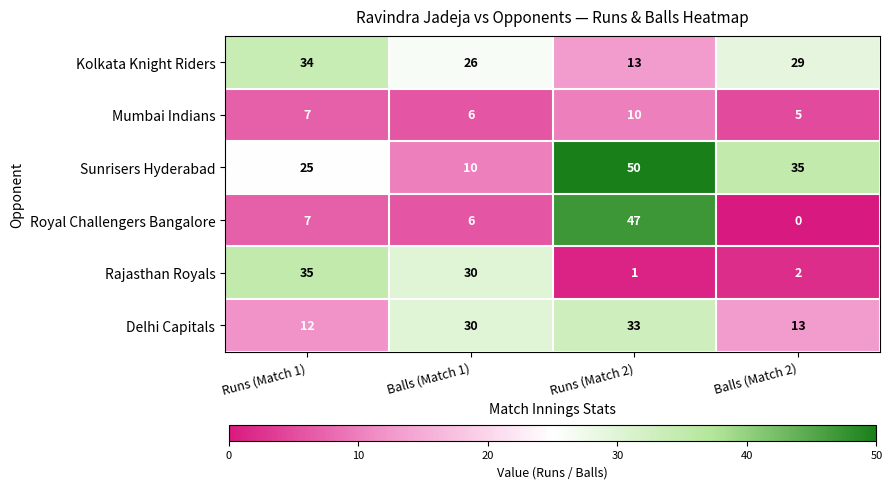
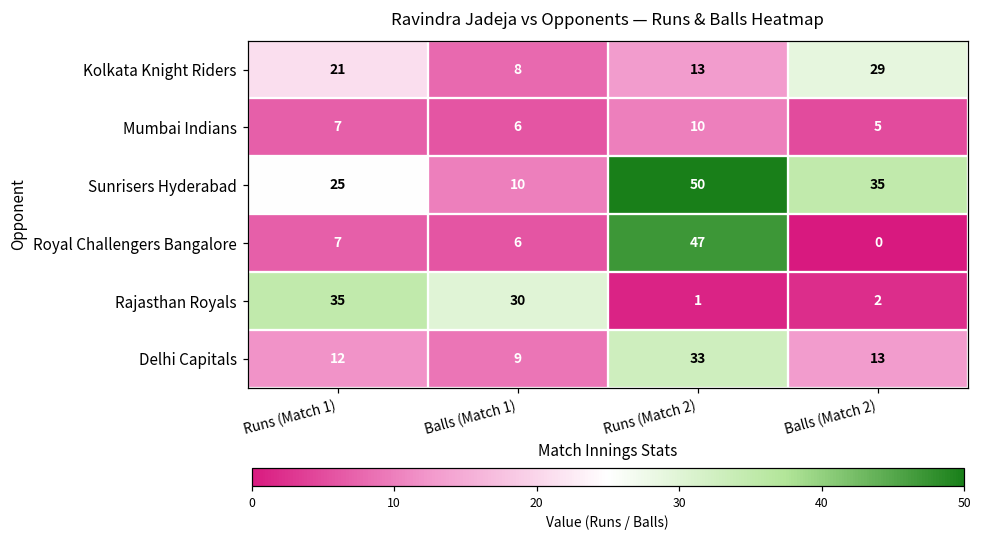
  {
    "Kolkata Knight Riders": {
-     "Runs (Match 1)": 34,
-     "Balls (Match 1)": 26,
+     "Runs (Match 1)": 21,
+     "Balls (Match 1)": 8,
      "Runs (Match 2)": 13,
      "Balls (Match 2)": 29
    },
    "Mumbai Indians": {
      "Runs (Match 1)": 7,
      "Balls (Match 1)": 6,
      "Runs (Match 2)": 10,
      "Balls (Match 2)": 5
    },
    "Sunrisers Hyderabad": {
      "Runs (Match 1)": 25,
      "Balls (Match 1)": 10,
      "Runs (Match 2)": 50,
      "Balls (Match 2)": 35
    },
    "Royal Challengers Bangalore": {
      "Runs (Match 1)": 7,
      "Balls (Match 1)": 6,
      "Runs (Match 2)": 47,
      "Balls (Match 2)": 0
    },
    "Rajasthan Royals": {
      "Runs (Match 1)": 35,
      "Balls (Match 1)": 30,
      "Runs (Match 2)": 1,
      "Balls (Match 2)": 2
    },
    "Delhi Capitals": {
      "Runs (Match 1)": 12,
-     "Balls (Match 1)": 30,
+     "Balls (Match 1)": 9,
      "Runs (Match 2)": 33,
      "Balls (Match 2)": 13
    }
  }
